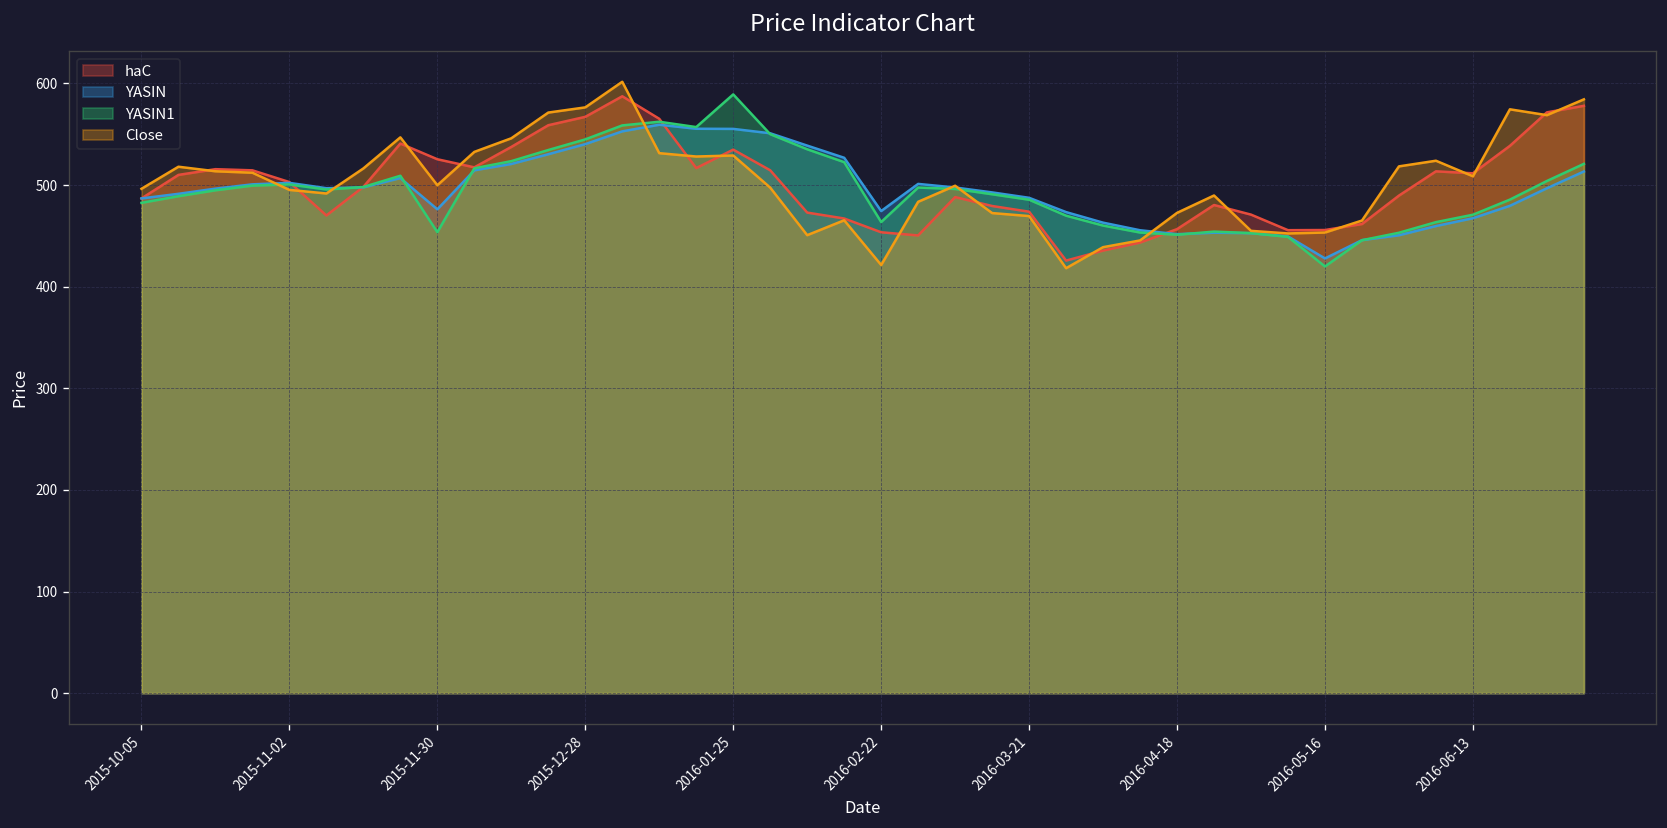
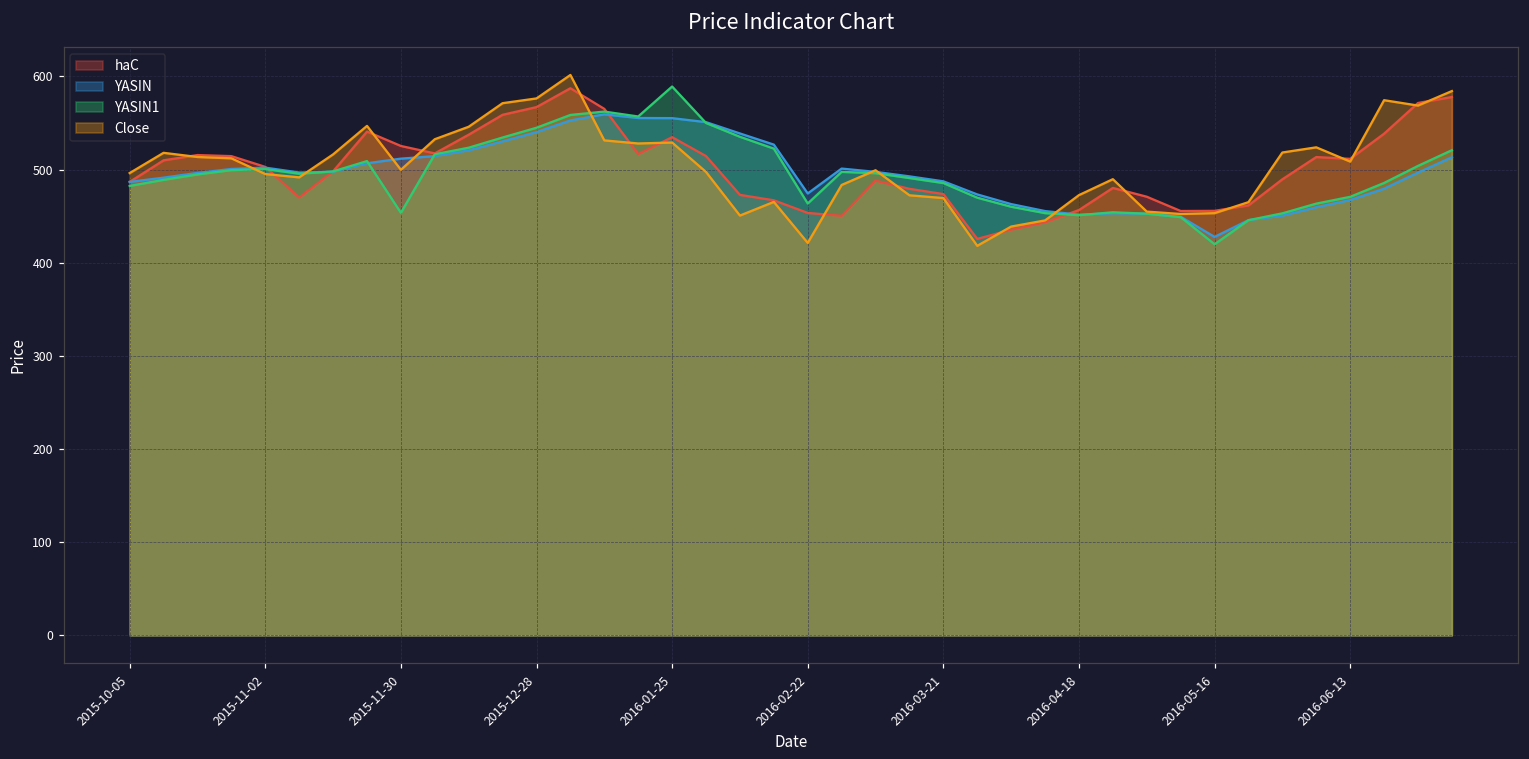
  {
    "YASIN": {
-     "2015-11-30": 480,
+     "2015-11-30": 510,
      "2015-12-28": 540,
      "2016-01-25": 560,
      "2016-02-22": 470,
      "2016-05-16": 430,
      "2016-06-13": 470
    },
    "YASIN1": {
      "2015-10-05": 480,
      "2015-11-30": 450,
      "2015-12-28": 540,
      "2016-01-25": 590,
      "2016-02-22": 460,
      "2016-05-16": 420,
      "2016-06-13": 470
    }
  }
